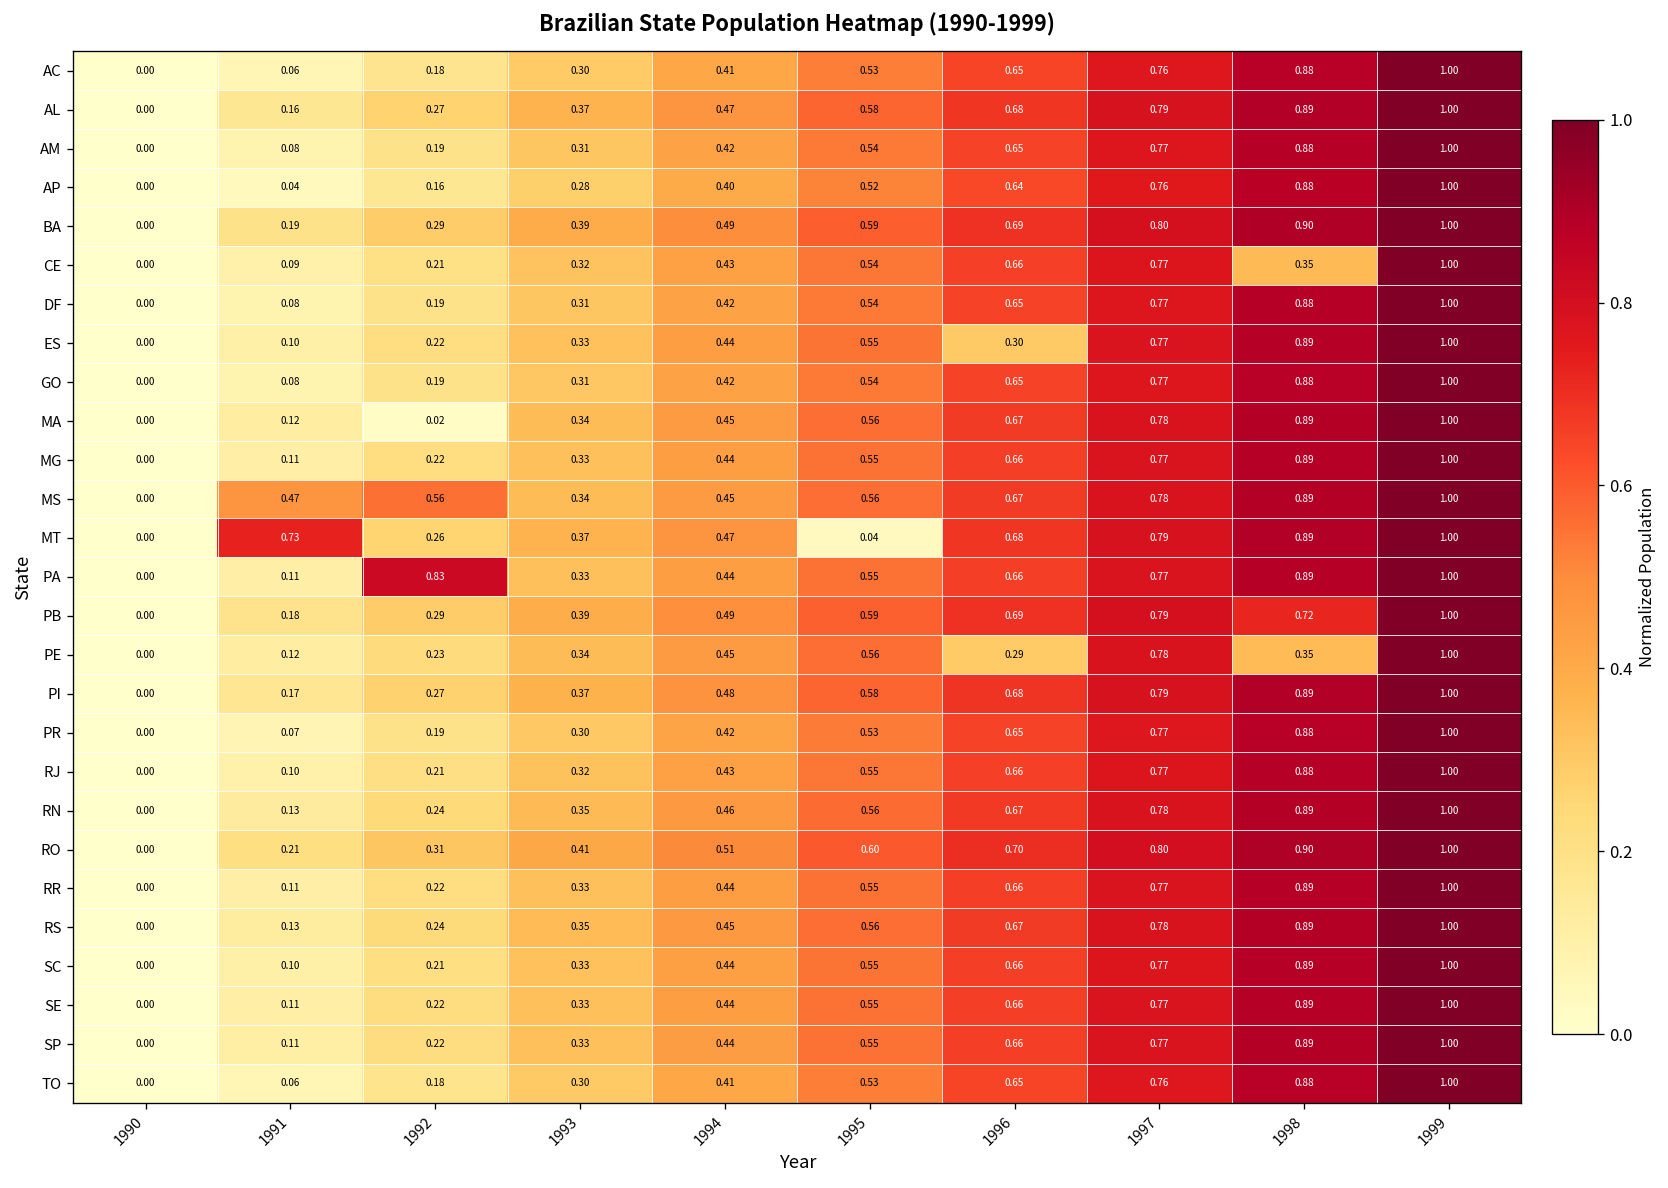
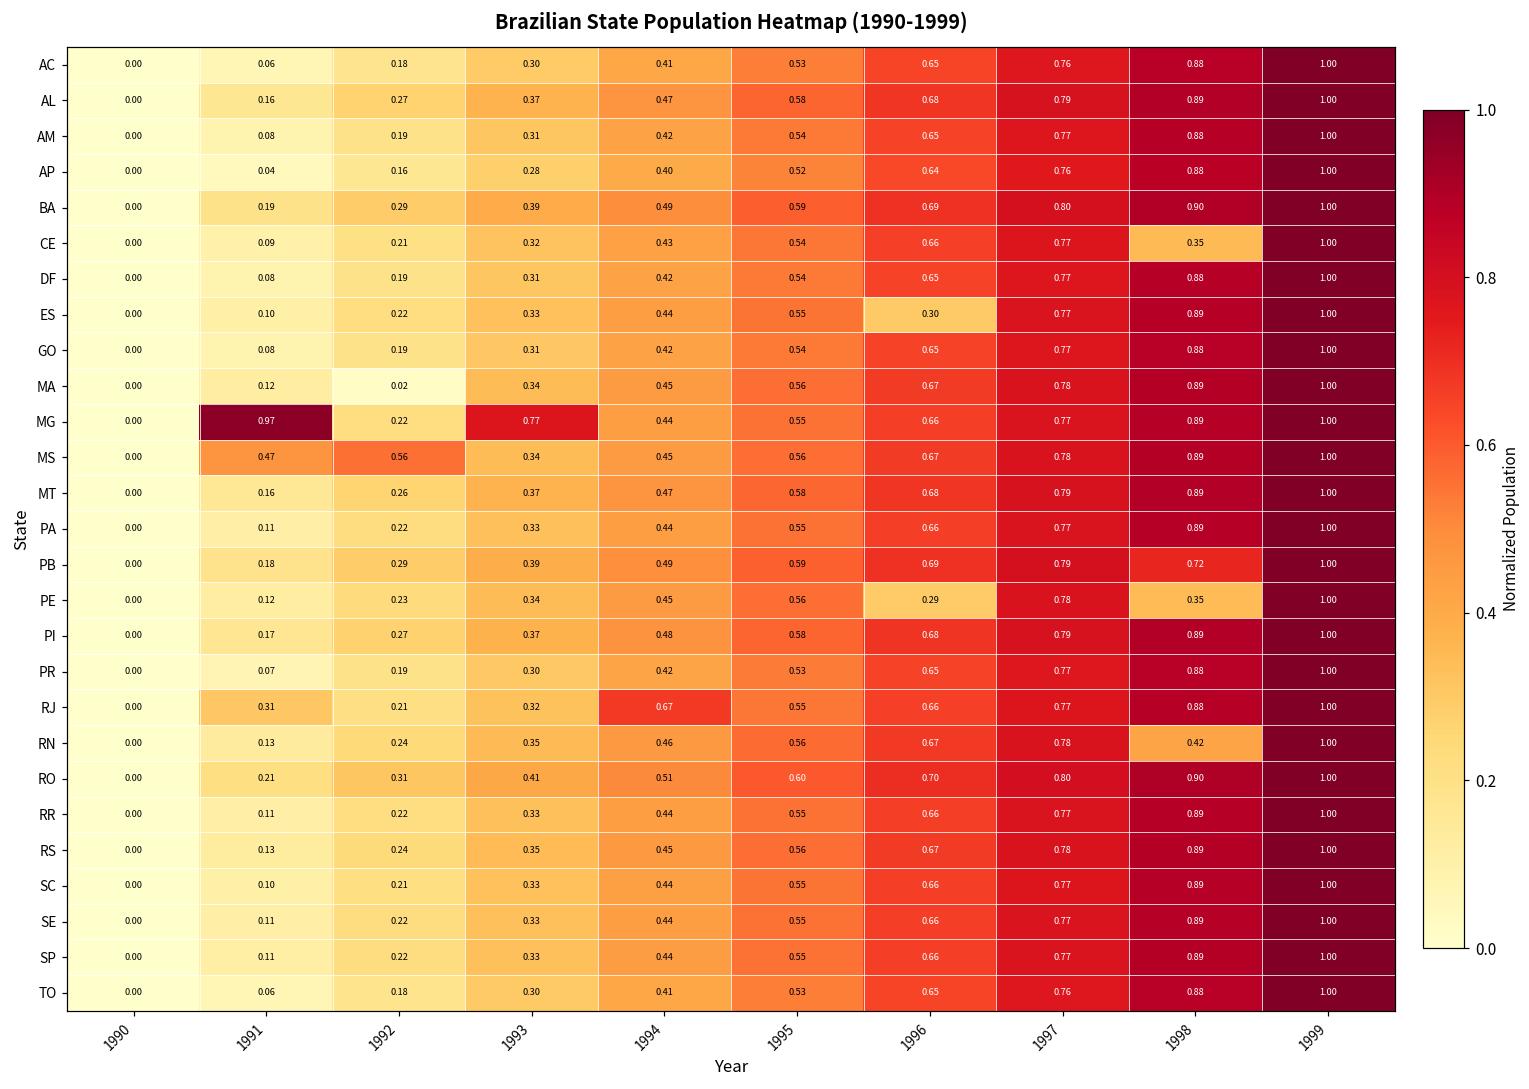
  {
    "MG": {
      "1990": 0.00,
-     "1991": 0.11,
+     "1991": 0.97,
      "1992": 0.22,
-     "1993": 0.33,
+     "1993": 0.77,
      "1994": 0.44,
      "1995": 0.55,
      "1996": 0.66,
      "1997": 0.77,
      "1998": 0.89,
      "1999": 1.00
    },
    "MT": {
      "1990": 0.00,
-     "1991": 0.73,
+     "1991": 0.16,
      "1992": 0.26,
      "1993": 0.37,
      "1994": 0.47,
-     "1995": 0.04,
+     "1995": 0.58,
      "1996": 0.68,
      "1997": 0.79,
      "1998": 0.89,
      "1999": 1.00
    },
    "PA": {
      "1990": 0.00,
      "1991": 0.11,
-     "1992": 0.83,
+     "1992": 0.22,
      "1993": 0.33,
      "1994": 0.44,
      "1995": 0.55,
      "1996": 0.66,
      "1997": 0.77,
      "1998": 0.89,
      "1999": 1.00
    },
    "RJ": {
      "1990": 0.00,
-     "1991": 0.10,
+     "1991": 0.31,
      "1992": 0.21,
      "1993": 0.32,
-     "1994": 0.43,
+     "1994": 0.67,
      "1995": 0.55,
      "1996": 0.66,
      "1997": 0.77,
      "1998": 0.88,
      "1999": 1.00
    },
    "RN": {
      "1990": 0.00,
      "1991": 0.13,
      "1992": 0.24,
      "1993": 0.35,
      "1994": 0.46,
      "1995": 0.56,
      "1996": 0.67,
      "1997": 0.78,
-     "1998": 0.89,
+     "1998": 0.42,
      "1999": 1.00
    }
  }
